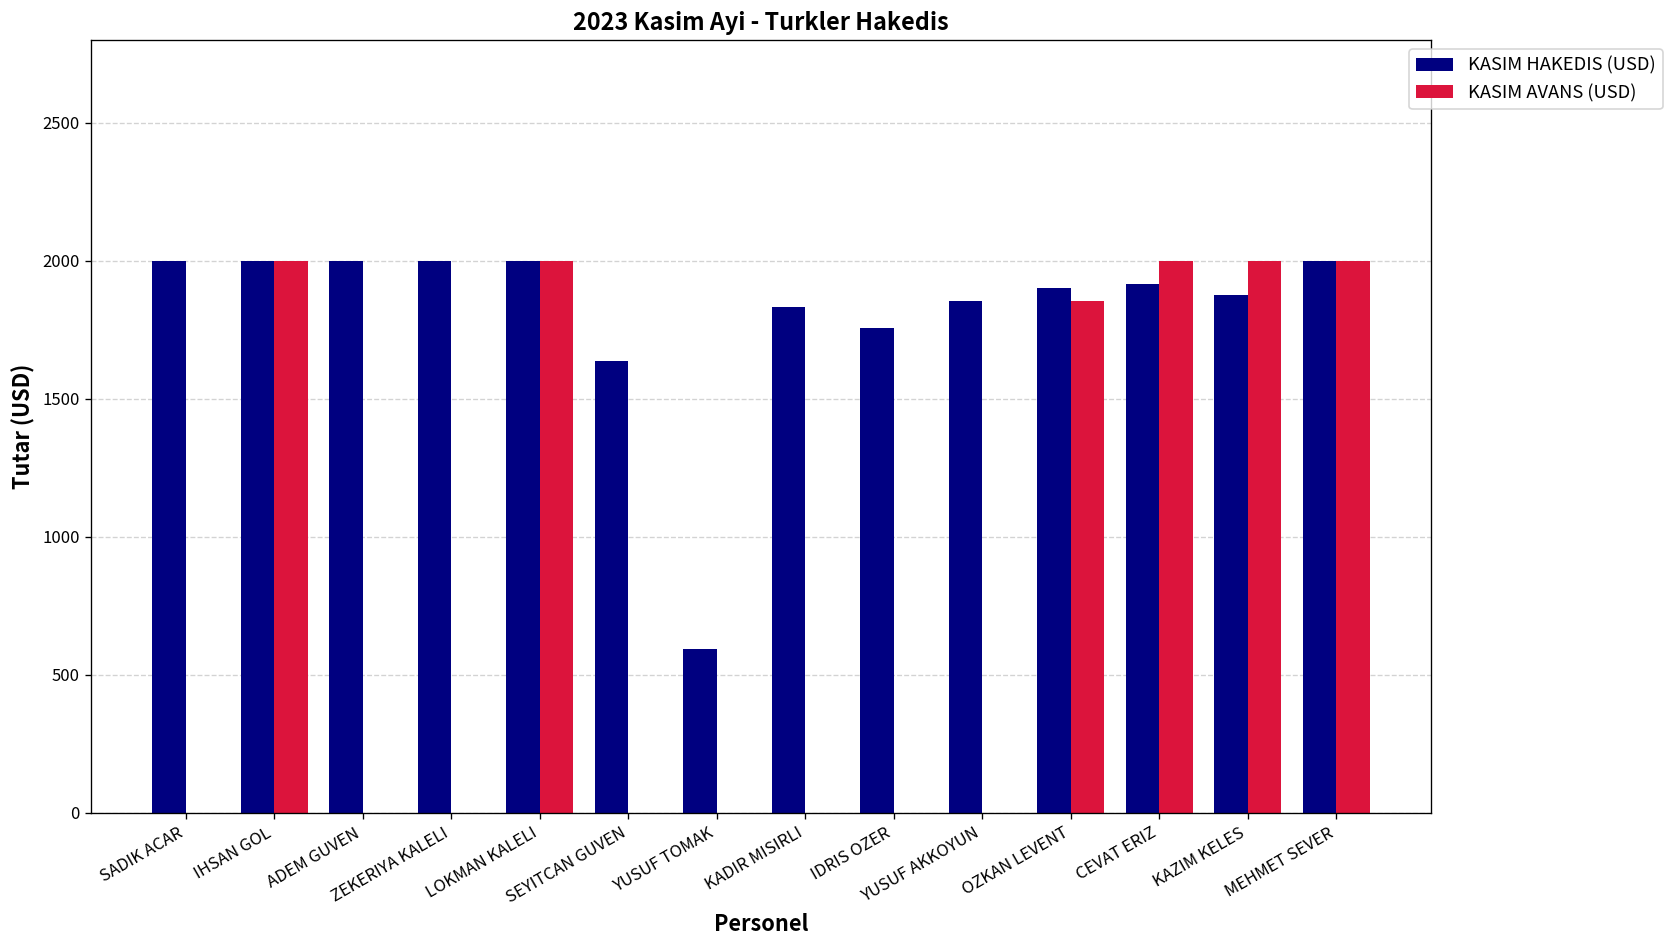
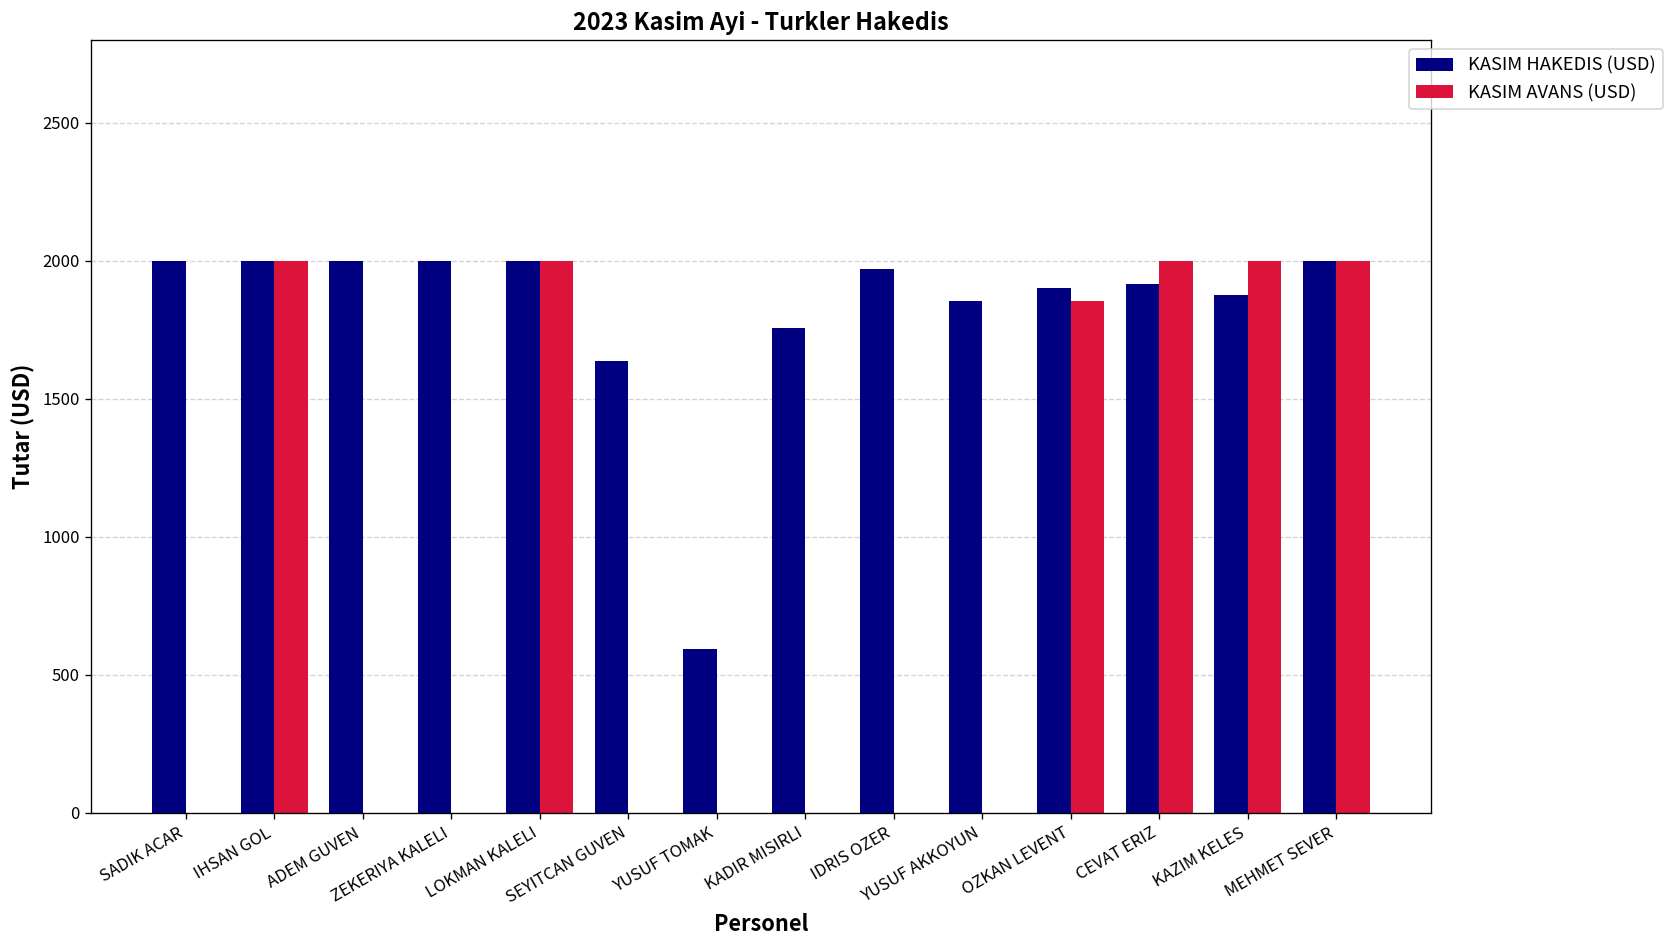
  {
    "KASIM HAKEDIS (USD)": {
      "SADIK ACAR": 2000,
      "IHSAN GOL": 2000,
      "ADEM GUVEN": 2000,
      "ZEKERIYA KALELI": 2000,
      "LOKMAN KALELI": 2000,
      "SEYITCAN GUVEN": 1640,
      "YUSUF TOMAK": 590,
-     "KADIR MISIRLI": 1830,
-     "IDRIS OZER": 1760,
+     "KADIR MISIRLI": 1760,
+     "IDRIS OZER": 1970,
      "YUSUF AKKOYUN": 1850,
      "OZKAN LEVENT": 1900,
      "CEVAT ERIZ": 1920,
      "KAZIM KELES": 1880,
      "MEHMET SEVER": 2000
    },
    "KASIM AVANS (USD)": {
      "SADIK ACAR": 0,
      "IHSAN GOL": 2000,
      "ADEM GUVEN": 0,
      "ZEKERIYA KALELI": 0,
      "LOKMAN KALELI": 2000,
      "SEYITCAN GUVEN": 0,
      "YUSUF TOMAK": 0,
      "KADIR MISIRLI": 0,
      "IDRIS OZER": 0,
      "YUSUF AKKOYUN": 0,
      "OZKAN LEVENT": 1850,
      "CEVAT ERIZ": 2000,
      "KAZIM KELES": 2000,
      "MEHMET SEVER": 2000
    }
  }
